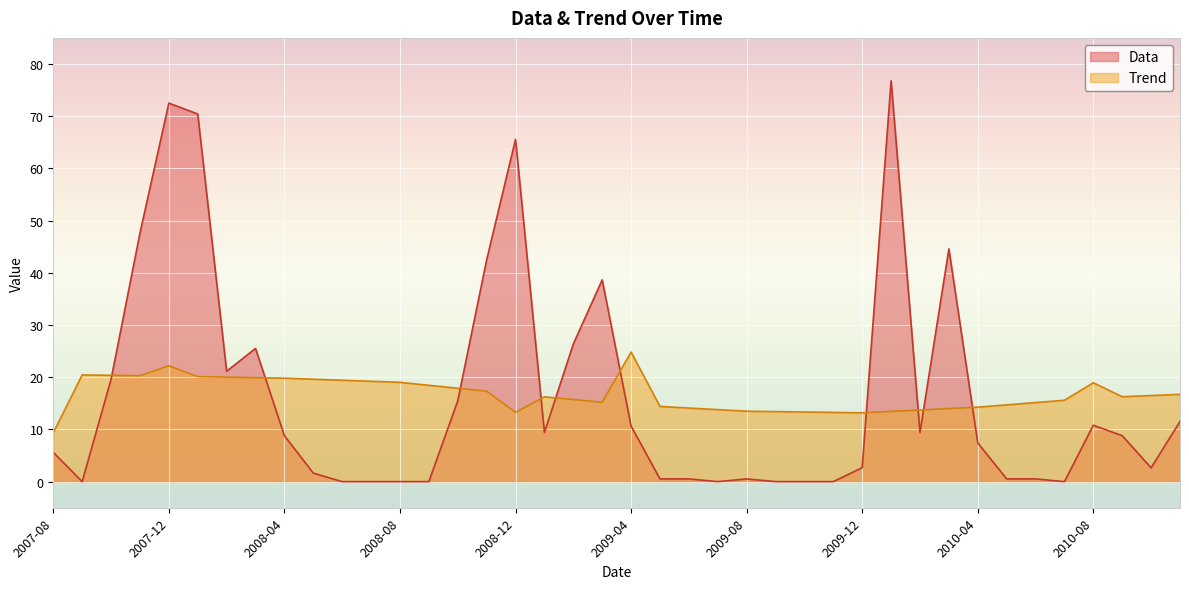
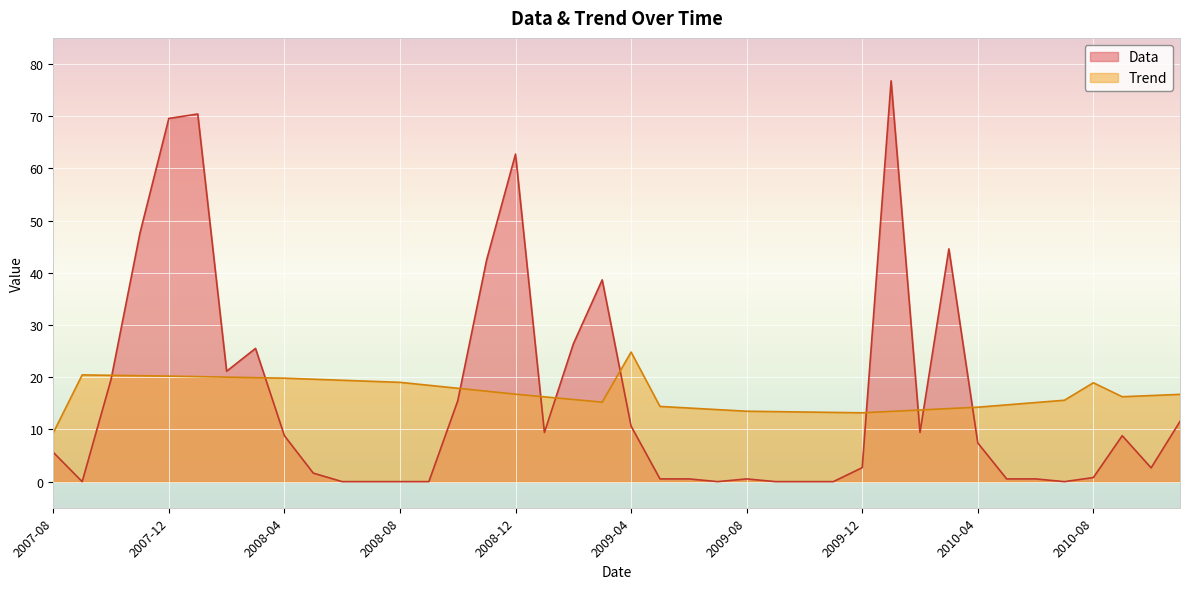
  {
    "Data": {
      "2007-08": 6,
-     "2007-12": 73,
+     "2007-12": 70,
      "2008-04": 9,
      "2008-08": 0,
-     "2008-12": 66,
+     "2008-12": 63,
      "2009-04": 11,
      "2009-08": 1,
      "2009-12": 3,
      "2010-04": 7,
-     "2010-08": 11
+     "2010-08": 1
    },
    "Trend": {
      "2007-08": 9,
-     "2007-12": 22,
+     "2007-12": 20,
      "2008-04": 20,
      "2008-08": 19,
-     "2008-12": 13,
+     "2008-12": 17,
      "2009-04": 25,
      "2009-08": 13,
      "2009-12": 13,
      "2010-04": 14,
      "2010-08": 19
    }
  }
